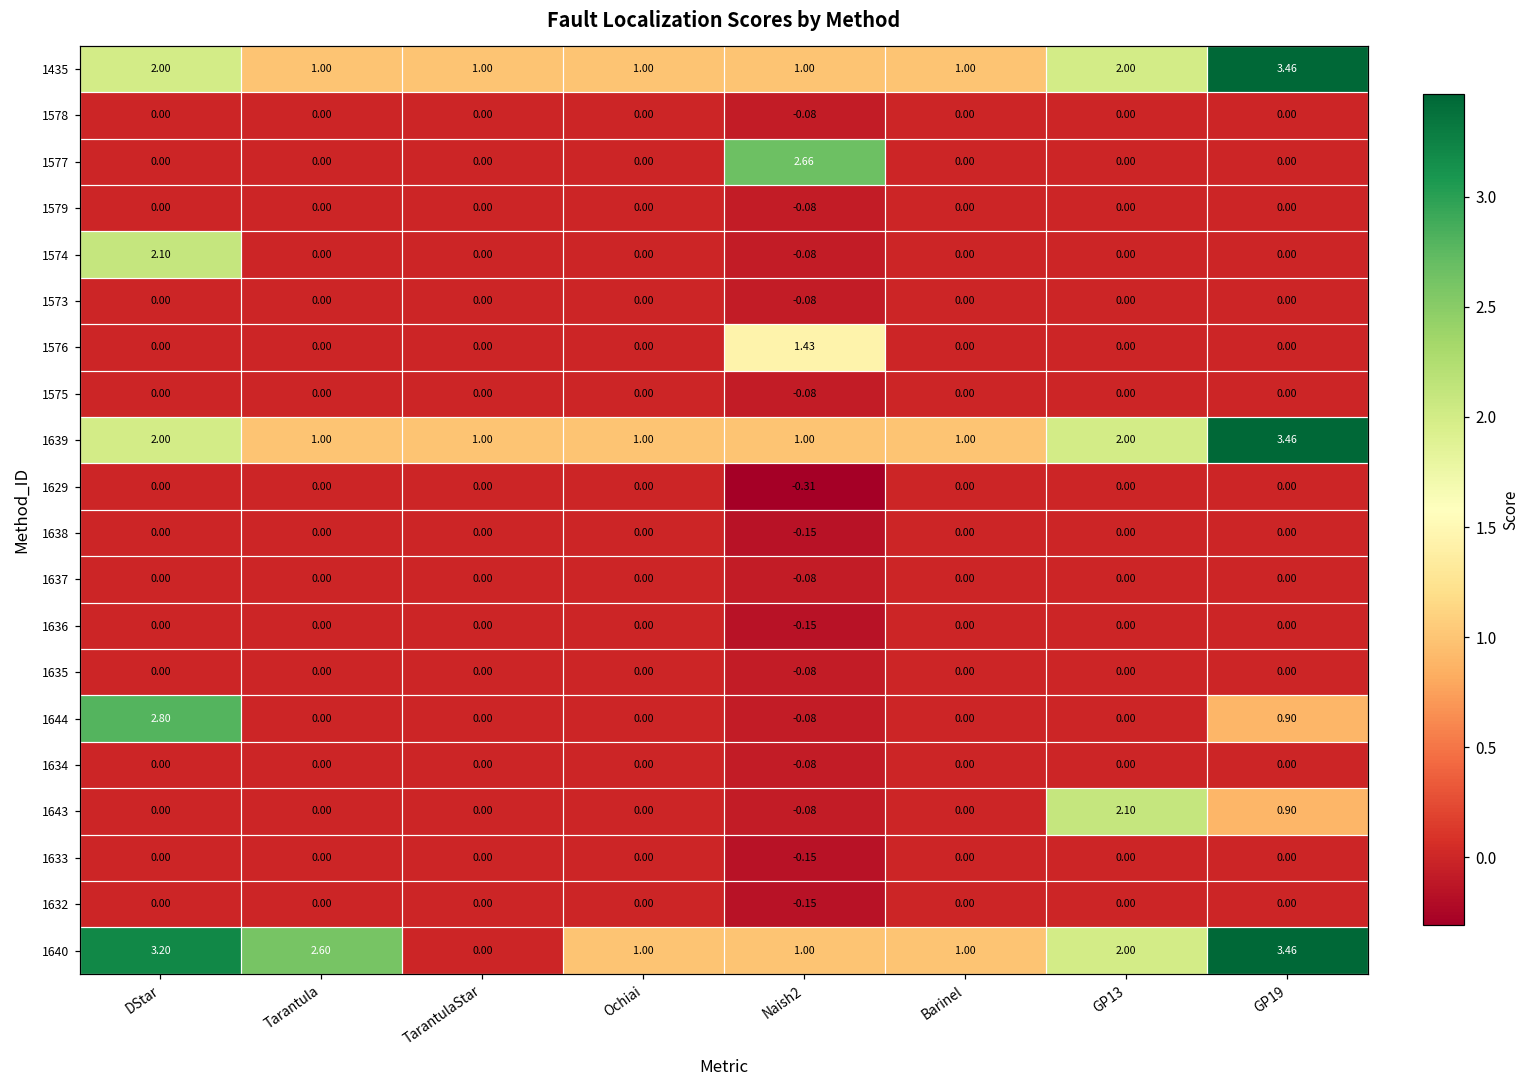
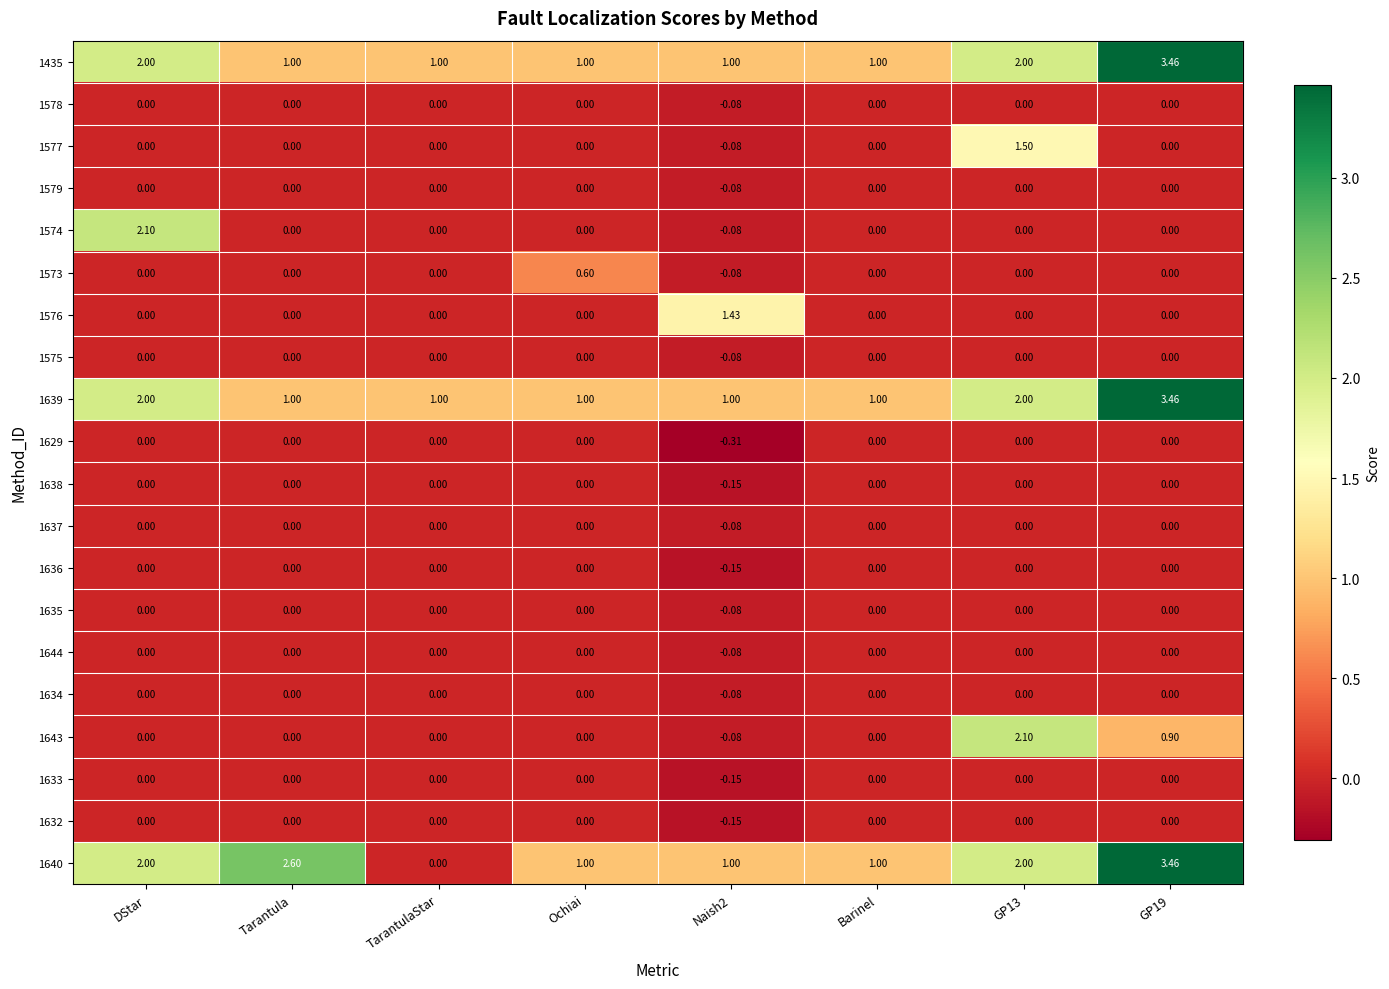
  {
    "1435": {
      "DStar": 2.00,
      "Tarantula": 1.00,
      "TarantulaStar": 1.00,
      "Ochiai": 1.00,
      "Naish2": 1.00,
      "Barinel": 1.00,
      "GP13": 2.00,
      "GP19": 3.46
    },
    "1578": {
      "DStar": 0.00,
      "Tarantula": 0.00,
      "TarantulaStar": 0.00,
      "Ochiai": 0.00,
      "Naish2": -0.08,
      "Barinel": 0.00,
      "GP13": 0.00,
      "GP19": 0.00
    },
    "1577": {
      "DStar": 0.00,
      "Tarantula": 0.00,
      "TarantulaStar": 0.00,
      "Ochiai": 0.00,
-     "Naish2": 2.66,
+     "Naish2": -0.08,
      "Barinel": 0.00,
-     "GP13": 0.00,
+     "GP13": 1.50,
      "GP19": 0.00
    },
    "1579": {
      "DStar": 0.00,
      "Tarantula": 0.00,
      "TarantulaStar": 0.00,
      "Ochiai": 0.00,
      "Naish2": -0.08,
      "Barinel": 0.00,
      "GP13": 0.00,
      "GP19": 0.00
    },
    "1574": {
      "DStar": 2.10,
      "Tarantula": 0.00,
      "TarantulaStar": 0.00,
      "Ochiai": 0.00,
      "Naish2": -0.08,
      "Barinel": 0.00,
      "GP13": 0.00,
      "GP19": 0.00
    },
    "1573": {
      "DStar": 0.00,
      "Tarantula": 0.00,
      "TarantulaStar": 0.00,
-     "Ochiai": 0.00,
+     "Ochiai": 0.60,
      "Naish2": -0.08,
      "Barinel": 0.00,
      "GP13": 0.00,
      "GP19": 0.00
    },
    "1576": {
      "DStar": 0.00,
      "Tarantula": 0.00,
      "TarantulaStar": 0.00,
      "Ochiai": 0.00,
      "Naish2": 1.43,
      "Barinel": 0.00,
      "GP13": 0.00,
      "GP19": 0.00
    },
    "1575": {
      "DStar": 0.00,
      "Tarantula": 0.00,
      "TarantulaStar": 0.00,
      "Ochiai": 0.00,
      "Naish2": -0.08,
      "Barinel": 0.00,
      "GP13": 0.00,
      "GP19": 0.00
    },
    "1639": {
      "DStar": 2.00,
      "Tarantula": 1.00,
      "TarantulaStar": 1.00,
      "Ochiai": 1.00,
      "Naish2": 1.00,
      "Barinel": 1.00,
      "GP13": 2.00,
      "GP19": 3.46
    },
    "1629": {
      "DStar": 0.00,
      "Tarantula": 0.00,
      "TarantulaStar": 0.00,
      "Ochiai": 0.00,
      "Naish2": -0.31,
      "Barinel": 0.00,
      "GP13": 0.00,
      "GP19": 0.00
    },
    "1638": {
      "DStar": 0.00,
      "Tarantula": 0.00,
      "TarantulaStar": 0.00,
      "Ochiai": 0.00,
      "Naish2": -0.15,
      "Barinel": 0.00,
      "GP13": 0.00,
      "GP19": 0.00
    },
    "1637": {
      "DStar": 0.00,
      "Tarantula": 0.00,
      "TarantulaStar": 0.00,
      "Ochiai": 0.00,
      "Naish2": -0.08,
      "Barinel": 0.00,
      "GP13": 0.00,
      "GP19": 0.00
    },
    "1636": {
      "DStar": 0.00,
      "Tarantula": 0.00,
      "TarantulaStar": 0.00,
      "Ochiai": 0.00,
      "Naish2": -0.15,
      "Barinel": 0.00,
      "GP13": 0.00,
      "GP19": 0.00
    },
    "1635": {
      "DStar": 0.00,
      "Tarantula": 0.00,
      "TarantulaStar": 0.00,
      "Ochiai": 0.00,
      "Naish2": -0.08,
      "Barinel": 0.00,
      "GP13": 0.00,
      "GP19": 0.00
    },
    "1644": {
-     "DStar": 2.80,
+     "DStar": 0.00,
      "Tarantula": 0.00,
      "TarantulaStar": 0.00,
      "Ochiai": 0.00,
      "Naish2": -0.08,
      "Barinel": 0.00,
      "GP13": 0.00,
-     "GP19": 0.90
+     "GP19": 0.00
    },
    "1634": {
      "DStar": 0.00,
      "Tarantula": 0.00,
      "TarantulaStar": 0.00,
      "Ochiai": 0.00,
      "Naish2": -0.08,
      "Barinel": 0.00,
      "GP13": 0.00,
      "GP19": 0.00
    },
    "1643": {
      "DStar": 0.00,
      "Tarantula": 0.00,
      "TarantulaStar": 0.00,
      "Ochiai": 0.00,
      "Naish2": -0.08,
      "Barinel": 0.00,
      "GP13": 2.10,
      "GP19": 0.90
    },
    "1633": {
      "DStar": 0.00,
      "Tarantula": 0.00,
      "TarantulaStar": 0.00,
      "Ochiai": 0.00,
      "Naish2": -0.15,
      "Barinel": 0.00,
      "GP13": 0.00,
      "GP19": 0.00
    },
    "1632": {
      "DStar": 0.00,
      "Tarantula": 0.00,
      "TarantulaStar": 0.00,
      "Ochiai": 0.00,
      "Naish2": -0.15,
      "Barinel": 0.00,
      "GP13": 0.00,
      "GP19": 0.00
    },
    "1640": {
-     "DStar": 3.20,
+     "DStar": 2.00,
      "Tarantula": 2.60,
      "TarantulaStar": 0.00,
      "Ochiai": 1.00,
      "Naish2": 1.00,
      "Barinel": 1.00,
      "GP13": 2.00,
      "GP19": 3.46
    }
  }
